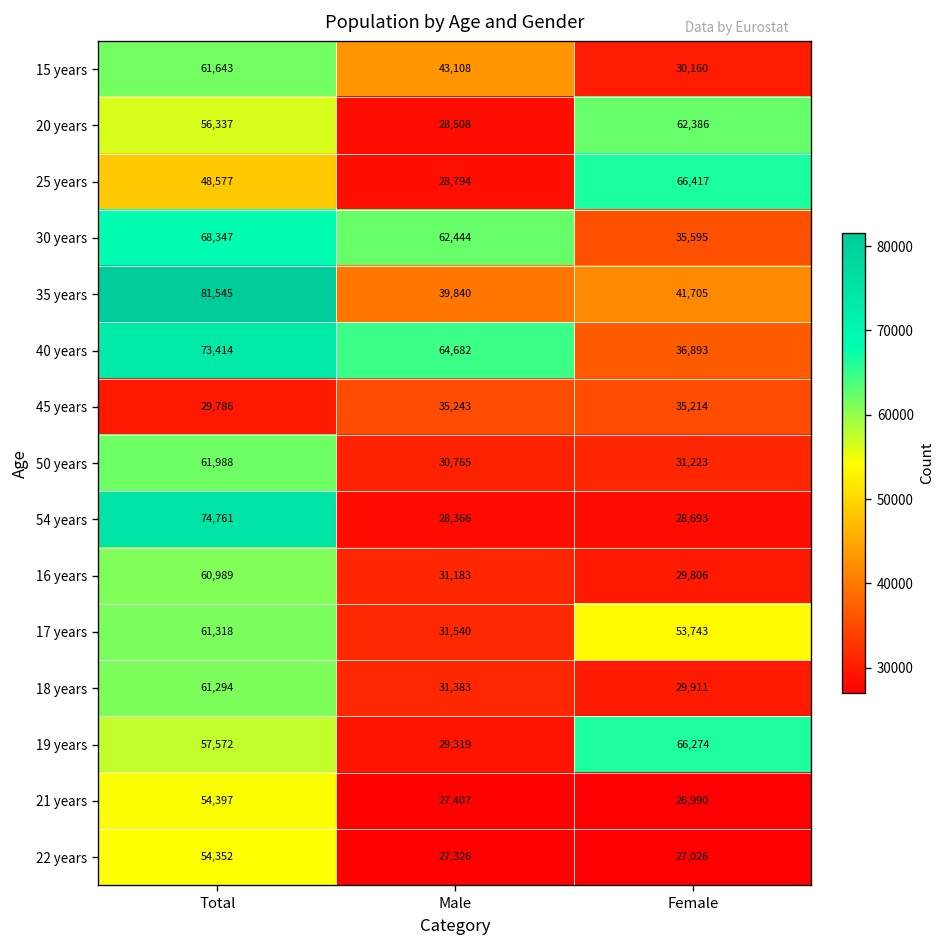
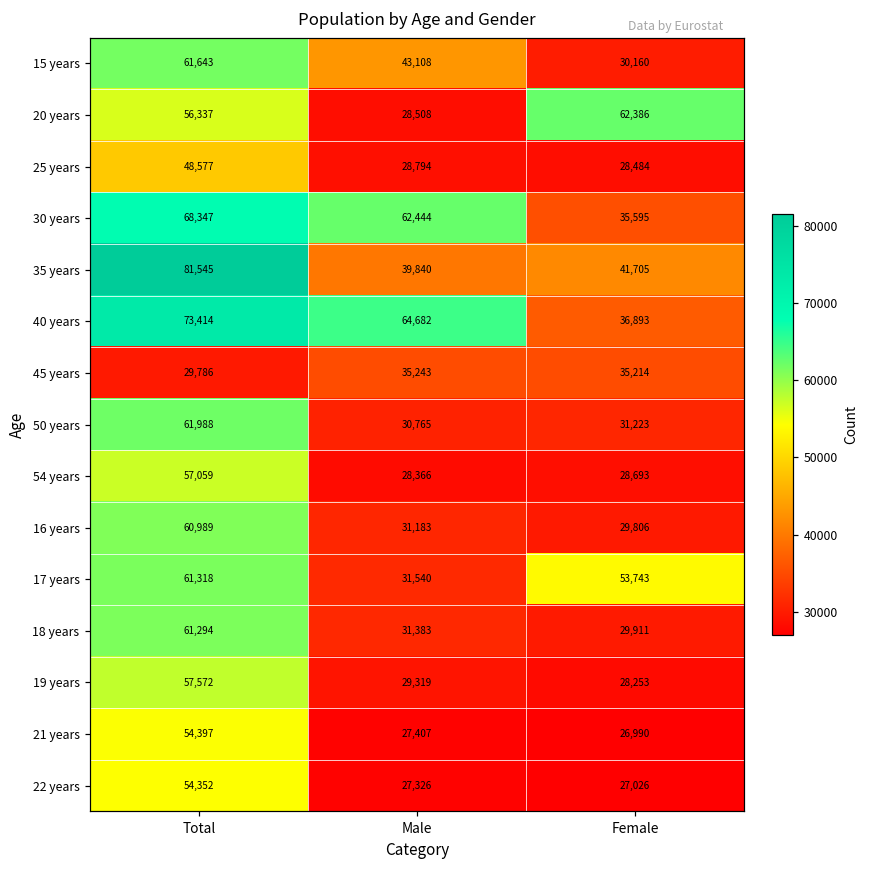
  {
    "15 years": {
      "Total": "61,643",
      "Male": "43,108",
      "Female": "30,160"
    },
    "20 years": {
      "Total": "56,337",
      "Male": "28,508",
      "Female": "62,386"
    },
    "25 years": {
      "Total": "48,577",
      "Male": "28,794",
-     "Female": "66,417"
+     "Female": "28,484"
    },
    "30 years": {
      "Total": "68,347",
      "Male": "62,444",
      "Female": "35,595"
    },
    "35 years": {
      "Total": "81,545",
      "Male": "39,840",
      "Female": "41,705"
    },
    "40 years": {
      "Total": "73,414",
      "Male": "64,682",
      "Female": "36,893"
    },
    "45 years": {
      "Total": "29,786",
      "Male": "35,243",
      "Female": "35,214"
    },
    "50 years": {
      "Total": "61,988",
      "Male": "30,765",
      "Female": "31,223"
    },
    "54 years": {
-     "Total": "74,761",
+     "Total": "57,059",
      "Male": "28,366",
      "Female": "28,693"
    },
    "16 years": {
      "Total": "60,989",
      "Male": "31,183",
      "Female": "29,806"
    },
    "17 years": {
      "Total": "61,318",
      "Male": "31,540",
      "Female": "53,743"
    },
    "18 years": {
      "Total": "61,294",
      "Male": "31,383",
      "Female": "29,911"
    },
    "19 years": {
      "Total": "57,572",
      "Male": "29,319",
-     "Female": "66,274"
+     "Female": "28,253"
    },
    "21 years": {
      "Total": "54,397",
      "Male": "27,407",
      "Female": "26,990"
    },
    "22 years": {
      "Total": "54,352",
      "Male": "27,326",
      "Female": "27,026"
    }
  }
